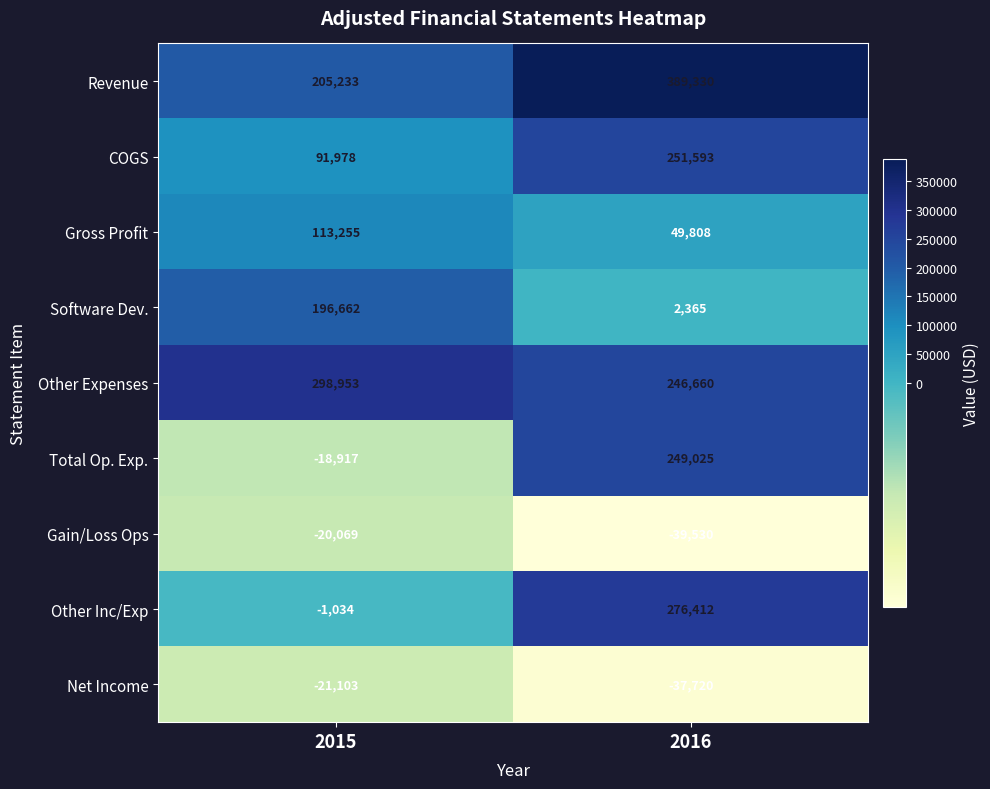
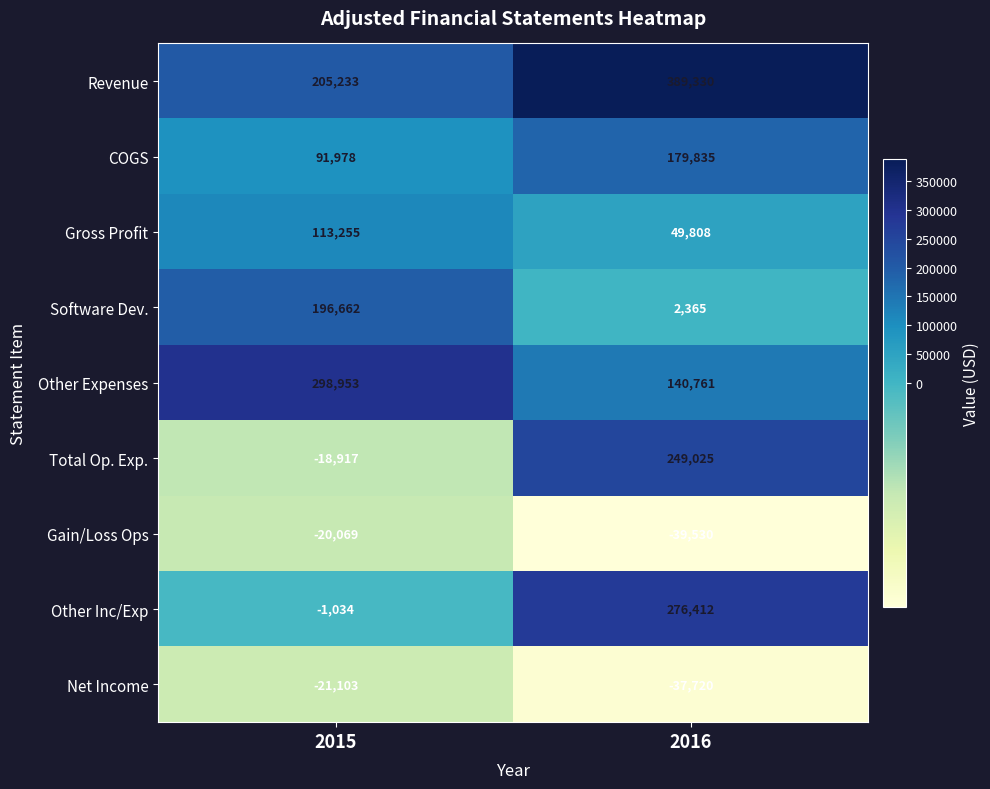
  {
    "Revenue": {
      "2015": "205,233"
    },
    "COGS": {
      "2015": "91,978",
-     "2016": "251,593"
+     "2016": "179,835"
    },
    "Gross Profit": {
      "2015": "113,255",
      "2016": "49,808"
    },
    "Software Dev.": {
      "2015": "196,662",
      "2016": "2,365"
    },
    "Other Expenses": {
      "2015": "298,953",
-     "2016": "246,660"
+     "2016": "140,761"
    },
    "Total Op. Exp.": {
      "2015": "-18,917",
      "2016": "249,025"
    },
    "Gain/Loss Ops": {
      "2015": "-20,069"
    },
    "Other Inc/Exp": {
      "2015": "-1,034",
      "2016": "276,412"
    },
    "Net Income": {
      "2015": "-21,103"
    }
  }
